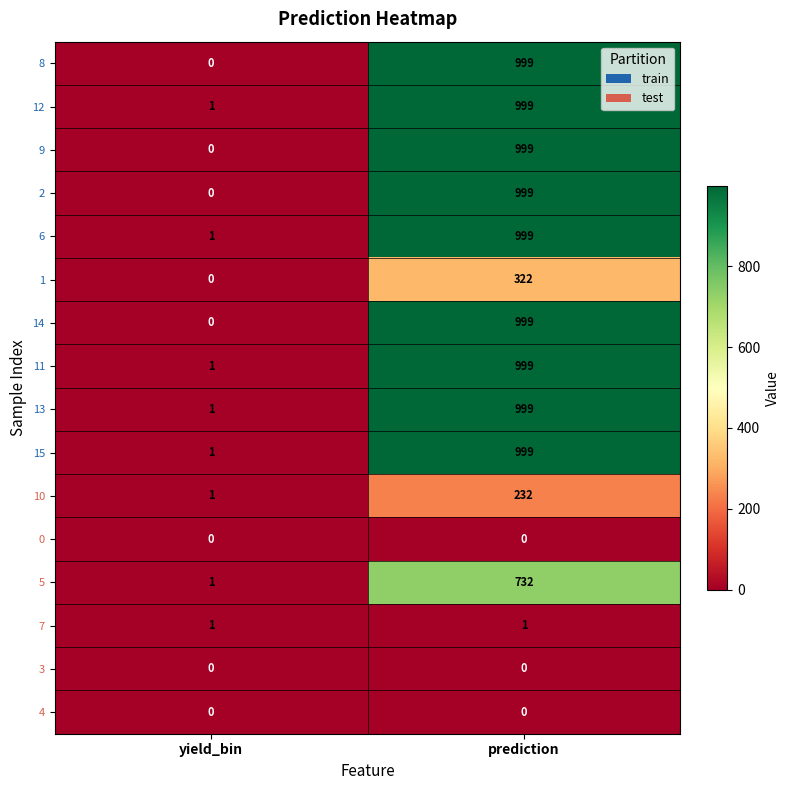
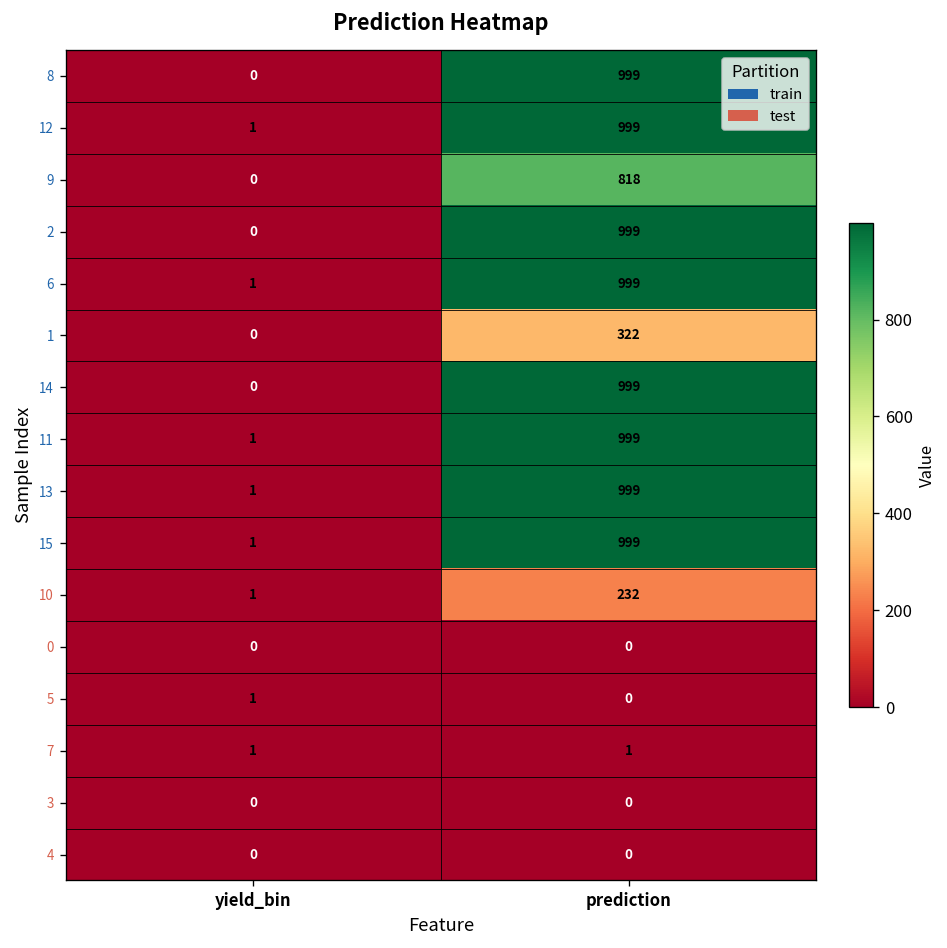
  {
    "8": {
      "yield_bin": 0,
      "prediction": 999
    },
    "12": {
      "yield_bin": 1,
      "prediction": 999
    },
    "9": {
      "yield_bin": 0,
-     "prediction": 999
+     "prediction": 818
    },
    "2": {
      "yield_bin": 0,
      "prediction": 999
    },
    "6": {
      "yield_bin": 1,
      "prediction": 999
    },
    "1": {
      "yield_bin": 0,
      "prediction": 322
    },
    "14": {
      "yield_bin": 0,
      "prediction": 999
    },
    "11": {
      "yield_bin": 1,
      "prediction": 999
    },
    "13": {
      "yield_bin": 1,
      "prediction": 999
    },
    "15": {
      "yield_bin": 1,
      "prediction": 999
    },
    "10": {
      "yield_bin": 1,
      "prediction": 232
    },
    "0": {
      "yield_bin": 0,
      "prediction": 0
    },
    "5": {
      "yield_bin": 1,
-     "prediction": 732
+     "prediction": 0
    },
    "7": {
      "yield_bin": 1,
      "prediction": 1
    },
    "3": {
      "yield_bin": 0,
      "prediction": 0
    },
    "4": {
      "yield_bin": 0,
      "prediction": 0
    }
  }
